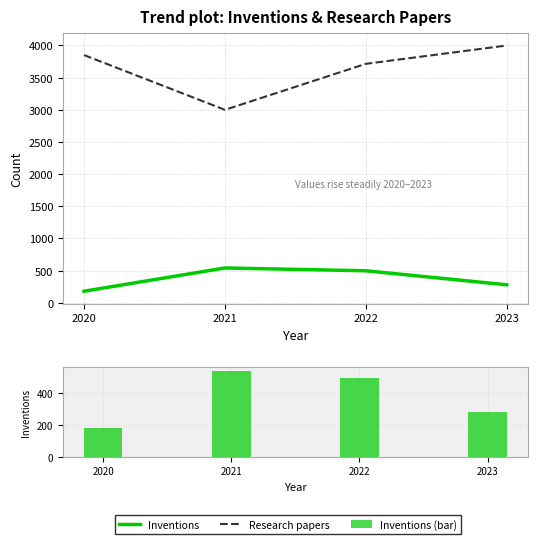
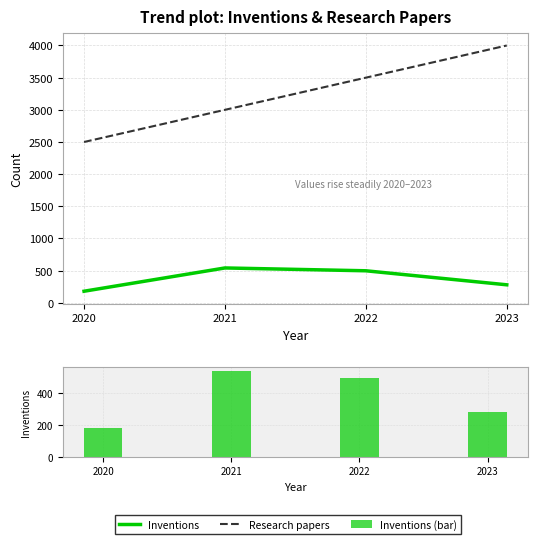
  {
    "Trend plot: Inventions & Research Papers": {
      "Inventions": {
        "2020": 200,
        "2021": 500,
        "2022": 500,
        "2023": 300
      },
      "Research papers": {
-       "2020": 3900,
+       "2020": 2500,
        "2021": 3000,
-       "2022": 3700,
+       "2022": 3500,
        "2023": 4000
      }
    }
  }
